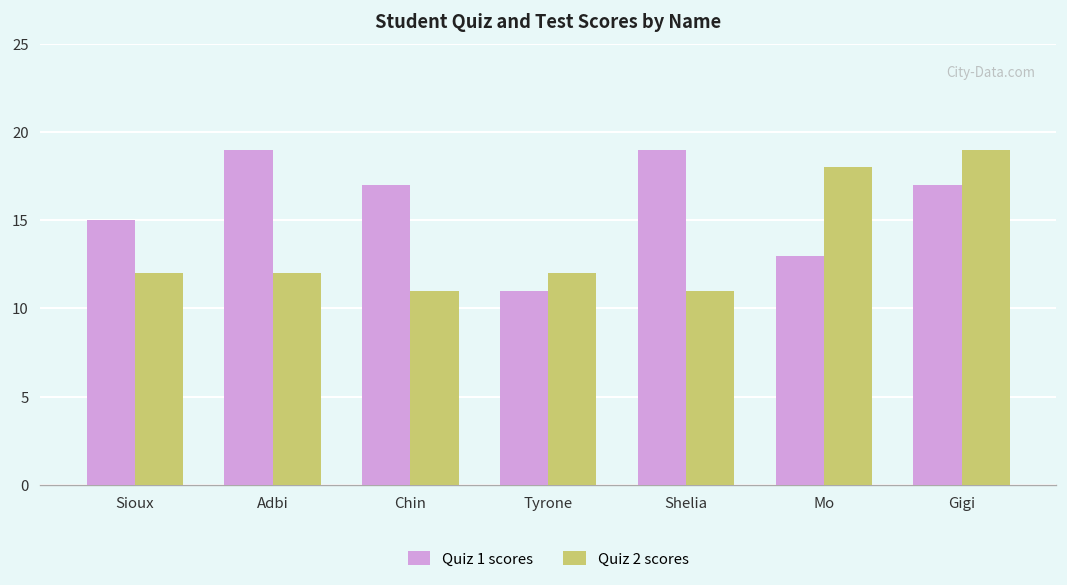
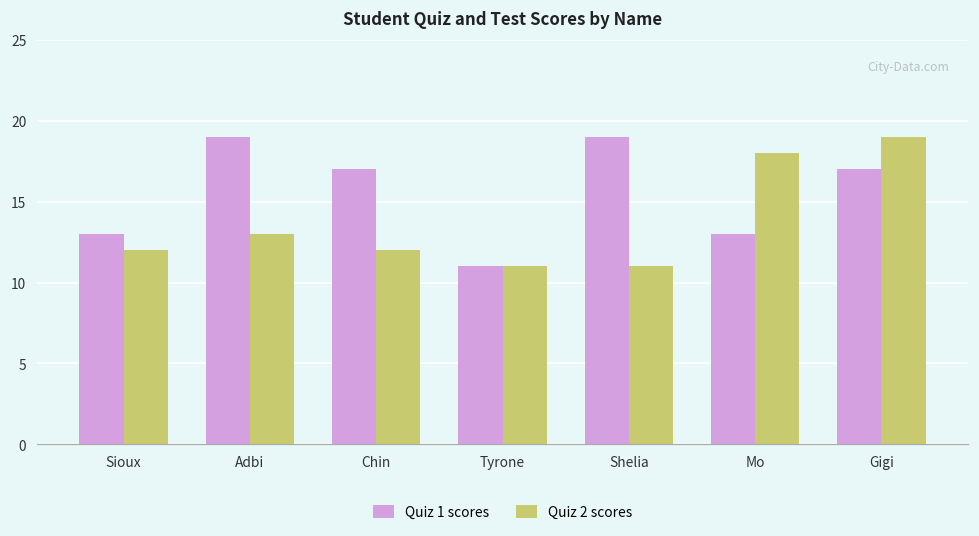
  {
    "Quiz 1 scores": {
-     "Sioux": 15,
+     "Sioux": 13,
      "Adbi": 19,
      "Chin": 17,
      "Tyrone": 11,
      "Shelia": 19,
      "Mo": 13,
      "Gigi": 17
    },
    "Quiz 2 scores": {
      "Sioux": 12,
-     "Adbi": 12,
-     "Chin": 11,
-     "Tyrone": 12,
+     "Adbi": 13,
+     "Chin": 12,
+     "Tyrone": 11,
      "Shelia": 11,
      "Mo": 18,
      "Gigi": 19
    }
  }
